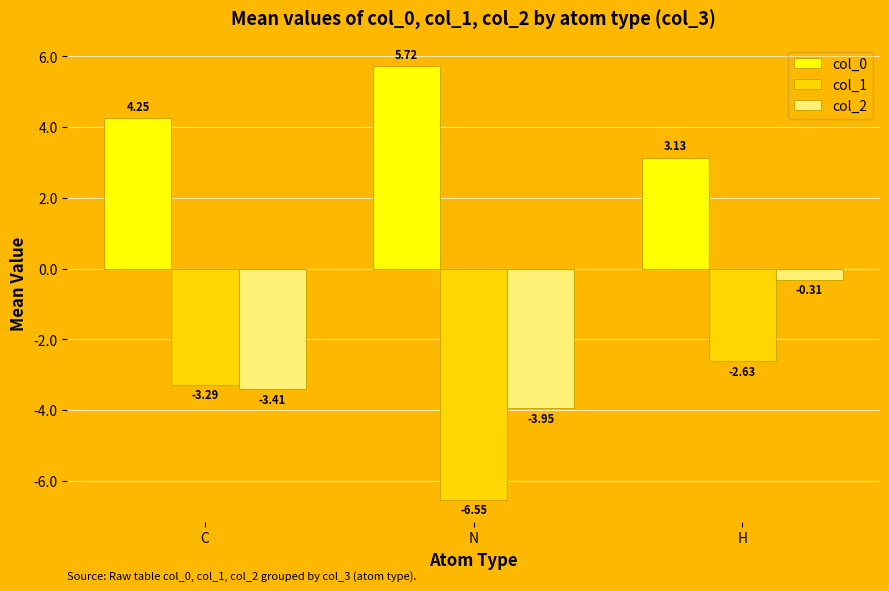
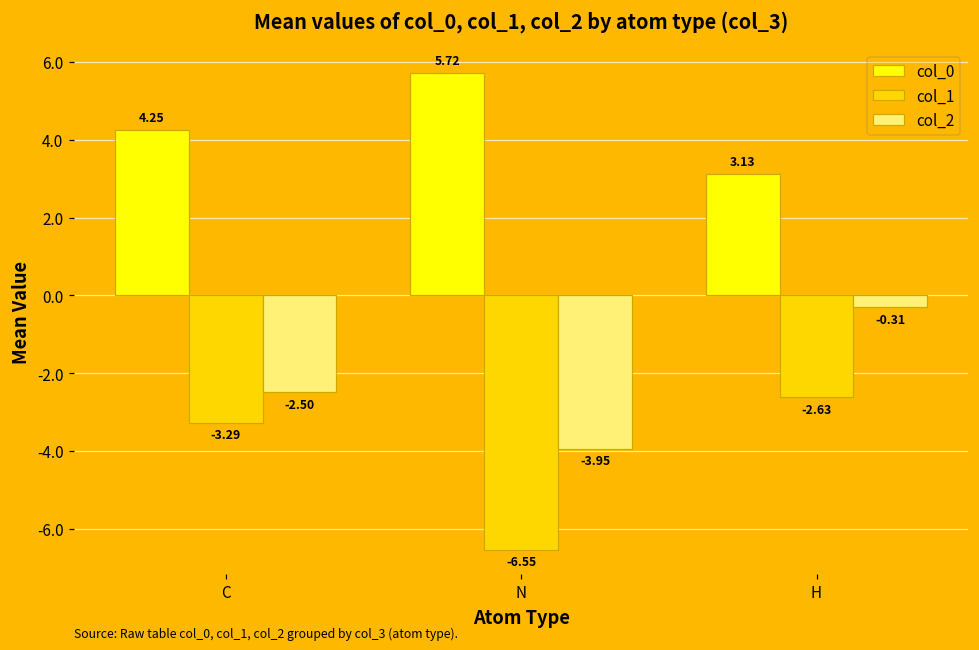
  {
    "col_2": {
-     "C": -3.41,
+     "C": -2.50,
      "N": -3.95,
      "H": -0.31
    }
  }
